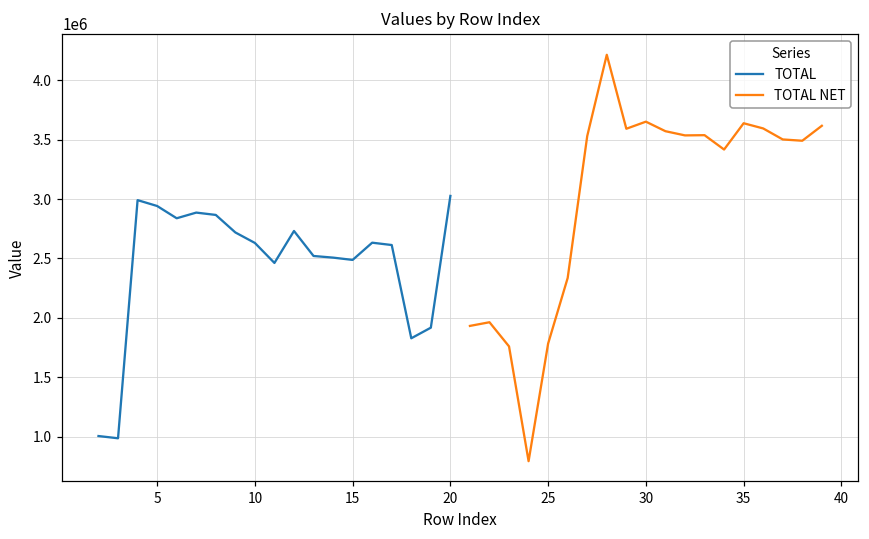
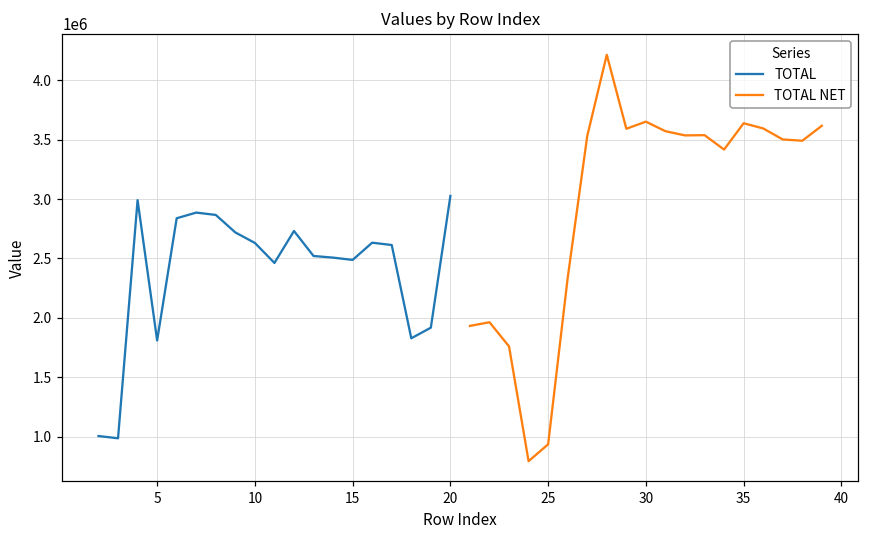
  {
    "TOTAL": {
-     "5": 2940000,
+     "5": 1810000,
      "10": 2630000,
      "15": 2490000,
      "20": 3030000
    },
    "TOTAL NET": {
-     "25": 1780000,
+     "25": 940000,
      "30": 3650000,
      "35": 3640000
    }
  }
